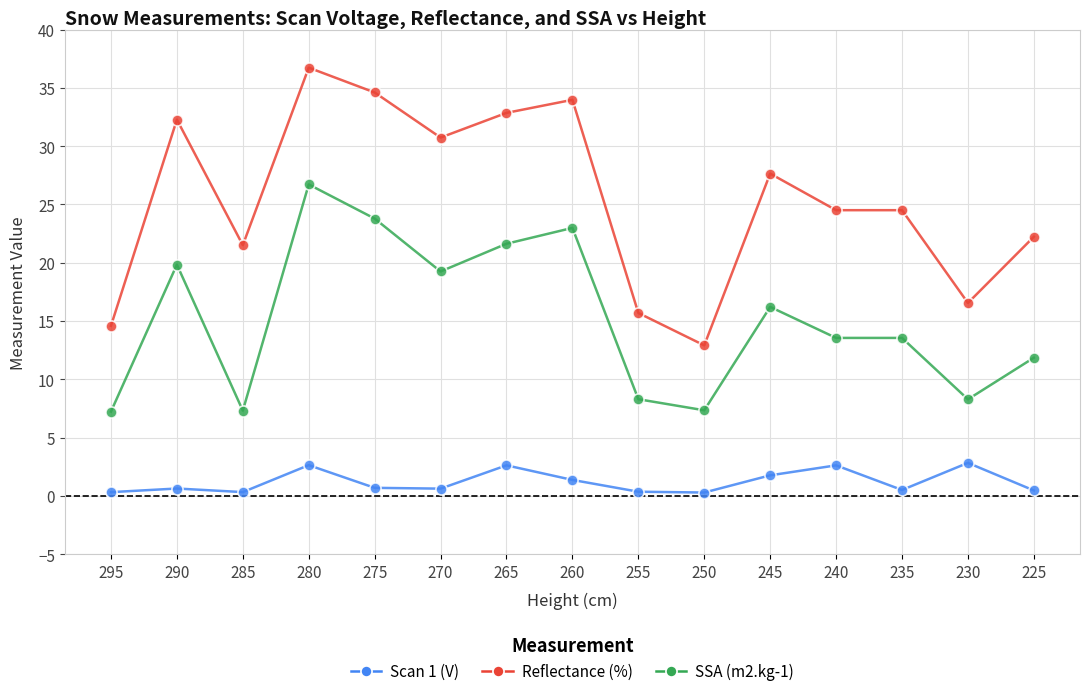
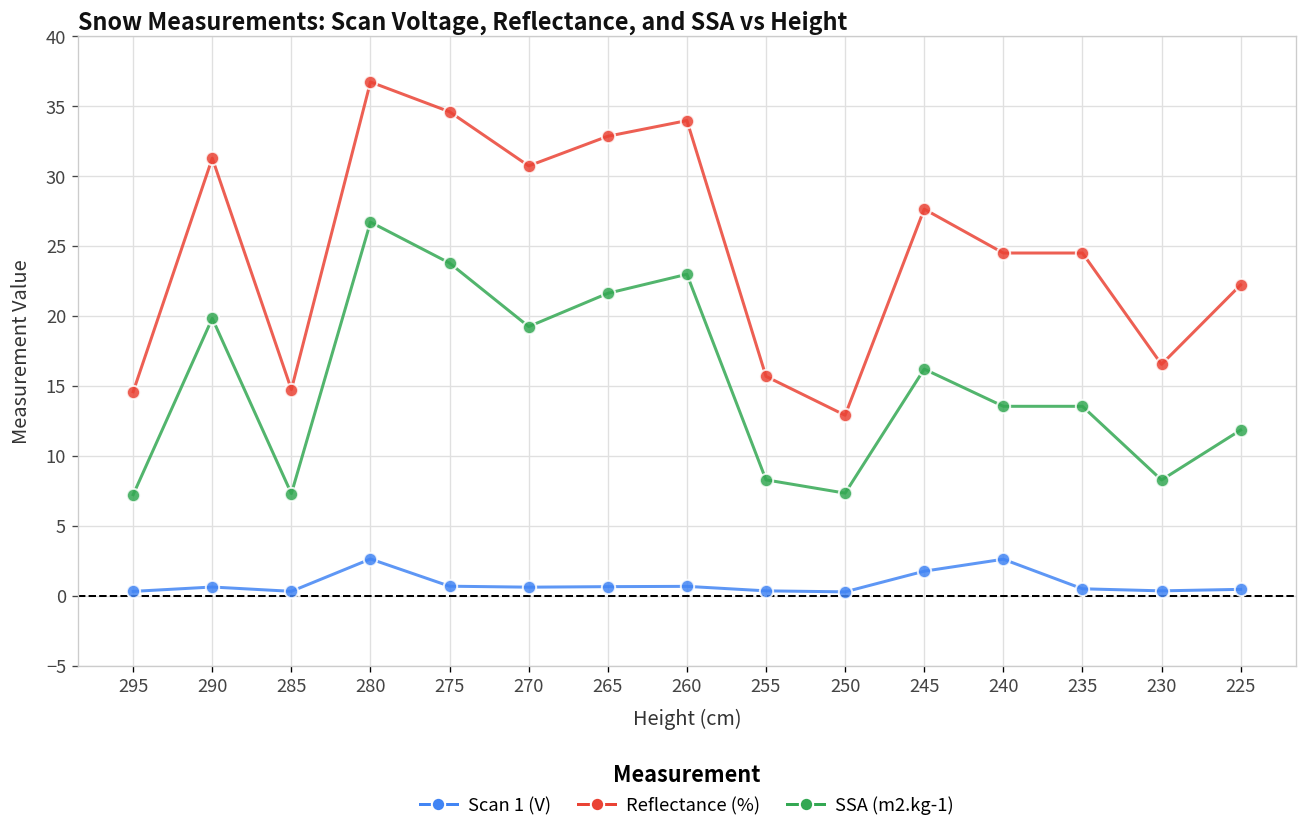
  {
    "Scan 1 (V)": {
      "295": 0.3,
      "290": 0.6,
      "285": 0.3,
      "280": 2.6,
      "275": 0.7,
      "270": 0.6,
-     "265": 2.6,
-     "260": 1.4,
+     "265": 0.7,
+     "260": 0.7,
      "255": 0.4,
      "250": 0.3,
      "245": 1.8,
      "240": 2.6,
      "235": 0.5,
-     "230": 2.8,
+     "230": 0.4,
      "225": 0.5
    },
    "Reflectance (%)": {
      "295": 14.6,
-     "290": 32.3,
-     "285": 21.5,
+     "290": 31.3,
+     "285": 14.8,
      "280": 36.7,
      "275": 34.6,
      "270": 30.7,
      "265": 32.9,
      "260": 34.0,
      "255": 15.7,
      "250": 12.9,
      "245": 27.7,
      "240": 24.5,
      "235": 24.5,
      "230": 16.6,
      "225": 22.2
    },
    "SSA (m2.kg-1)": {
      "295": 7.2,
      "290": 19.8,
      "285": 7.3,
      "280": 26.7,
      "275": 23.8,
      "270": 19.3,
      "265": 21.6,
      "260": 23.0,
      "255": 8.3,
      "250": 7.3,
      "245": 16.2,
      "240": 13.6,
      "235": 13.6,
      "230": 8.3,
      "225": 11.9
    }
  }
